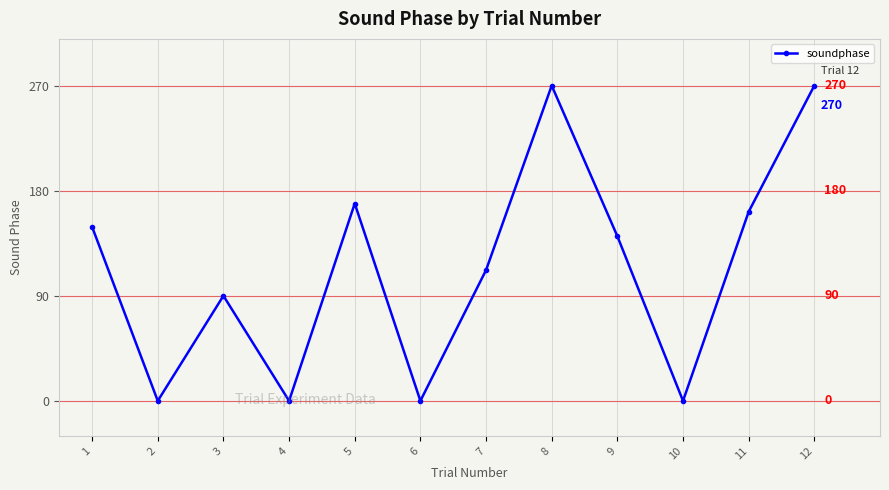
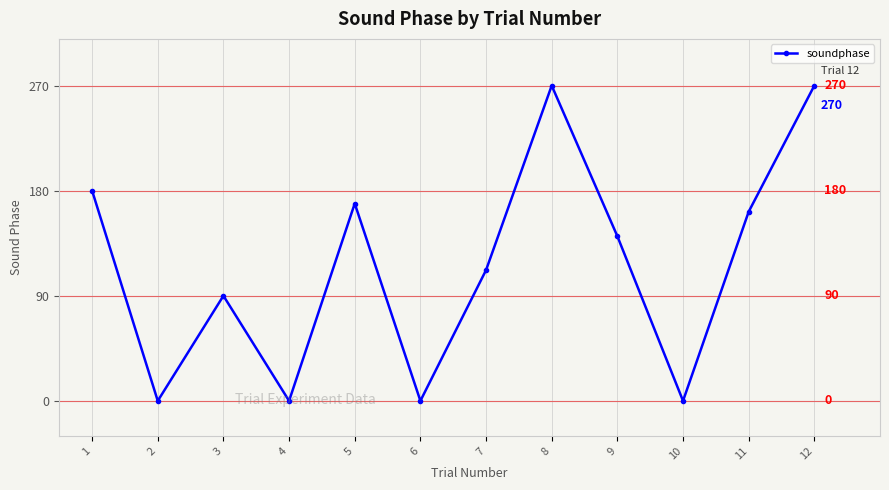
  {
-   "1": 149,
+   "1": 180,
    "2": 0,
    "3": 90,
    "4": 0,
    "5": 169,
    "6": 0,
    "7": 112,
    "8": 270,
    "9": 141,
    "10": 0,
    "11": 162
  }
